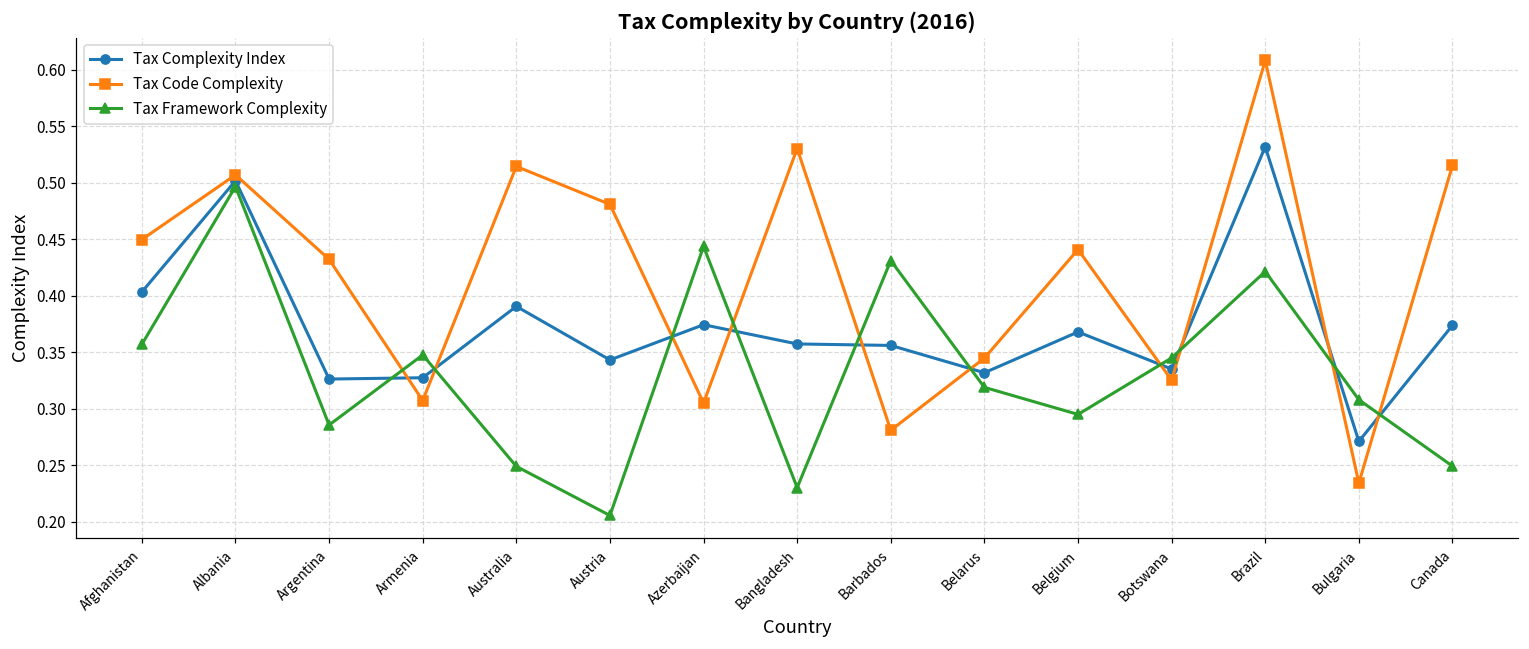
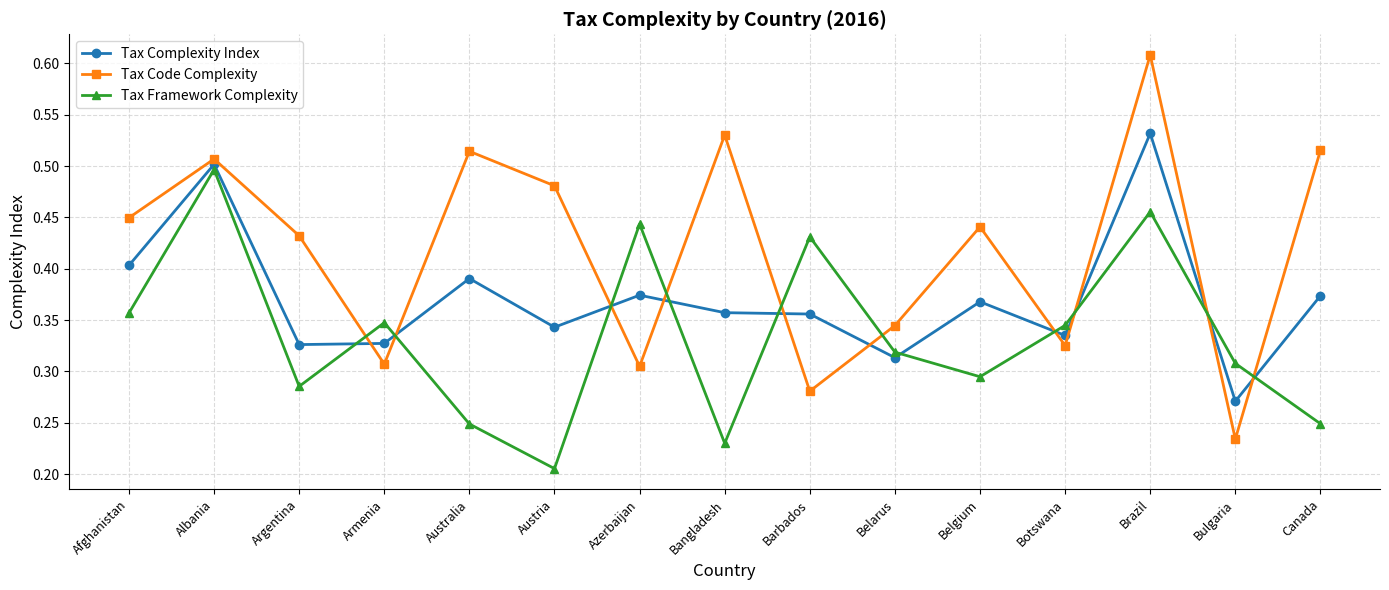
  {
    "Tax Complexity Index": {
      "Afghanistan": 0.403,
      "Albania": 0.502,
      "Argentina": 0.326,
      "Armenia": 0.327,
      "Australia": 0.391,
      "Austria": 0.343,
      "Azerbaijan": 0.374,
      "Bangladesh": 0.357,
      "Barbados": 0.356,
-     "Belarus": 0.332,
+     "Belarus": 0.313,
      "Belgium": 0.368,
      "Botswana": 0.335,
      "Brazil": 0.532,
      "Bulgaria": 0.271,
      "Canada": 0.374
    },
    "Tax Code Complexity": {
      "Afghanistan": 0.450,
      "Albania": 0.507,
      "Argentina": 0.432,
      "Armenia": 0.307,
      "Australia": 0.514,
      "Austria": 0.481,
      "Azerbaijan": 0.305,
      "Bangladesh": 0.530,
      "Barbados": 0.281,
      "Belarus": 0.345,
      "Belgium": 0.441,
      "Botswana": 0.325,
      "Brazil": 0.608,
      "Bulgaria": 0.234,
      "Canada": 0.515
    },
    "Tax Framework Complexity": {
      "Afghanistan": 0.357,
      "Albania": 0.497,
      "Argentina": 0.286,
      "Armenia": 0.348,
      "Australia": 0.249,
      "Austria": 0.205,
      "Azerbaijan": 0.444,
      "Bangladesh": 0.230,
      "Barbados": 0.431,
      "Belarus": 0.319,
      "Belgium": 0.295,
      "Botswana": 0.345,
-     "Brazil": 0.421,
+     "Brazil": 0.456,
      "Bulgaria": 0.308,
      "Canada": 0.249
    }
  }
